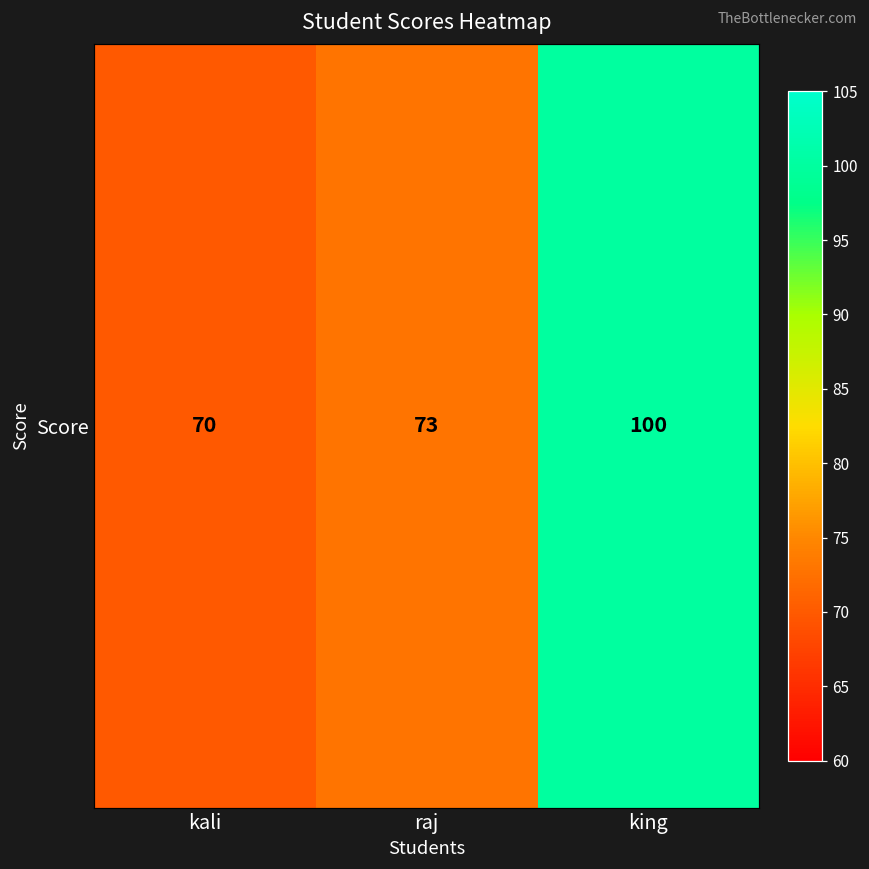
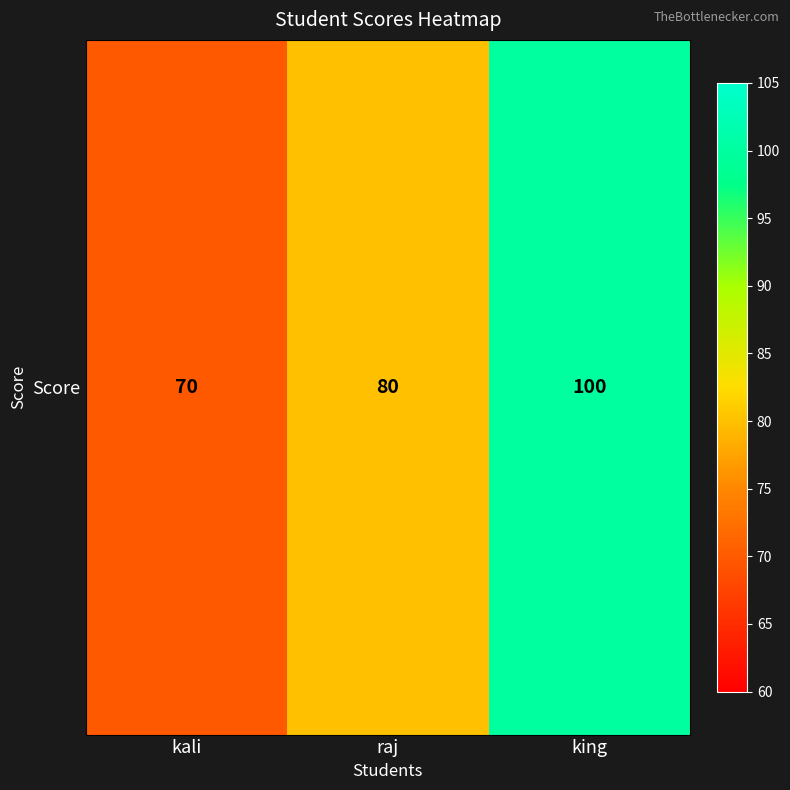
  {
    "Score": {
      "kali": 70,
-     "raj": 73,
+     "raj": 80,
      "king": 100
    }
  }
